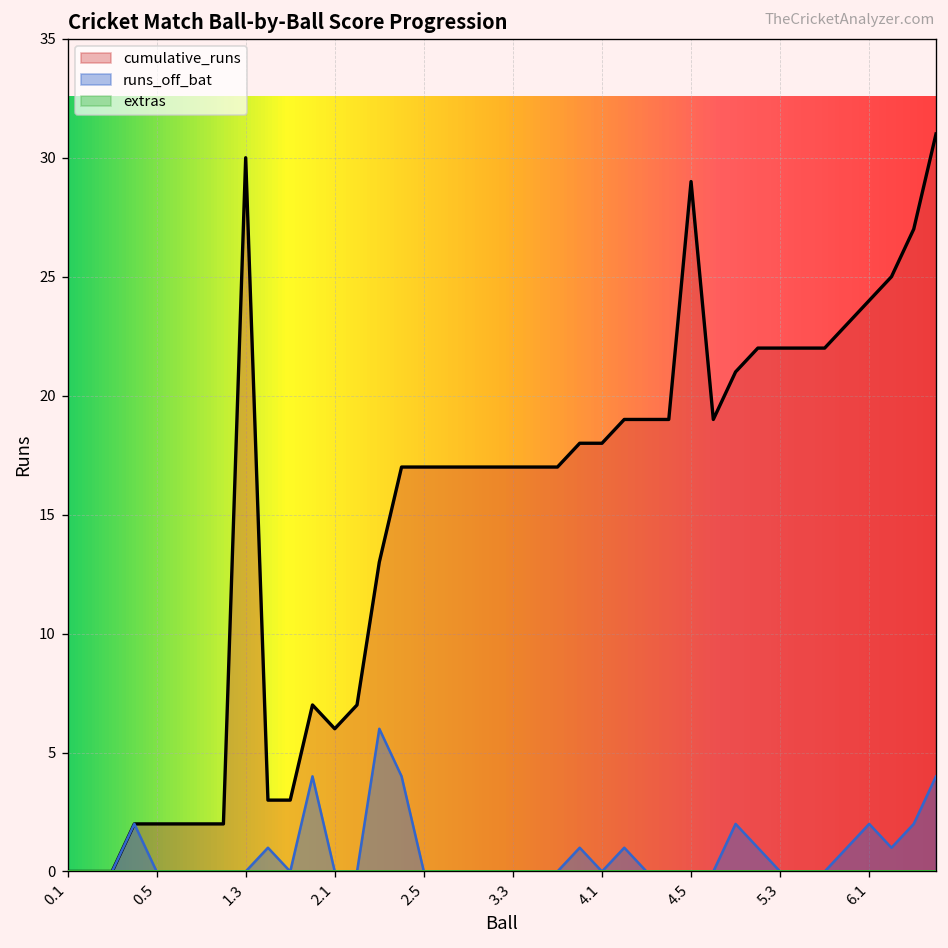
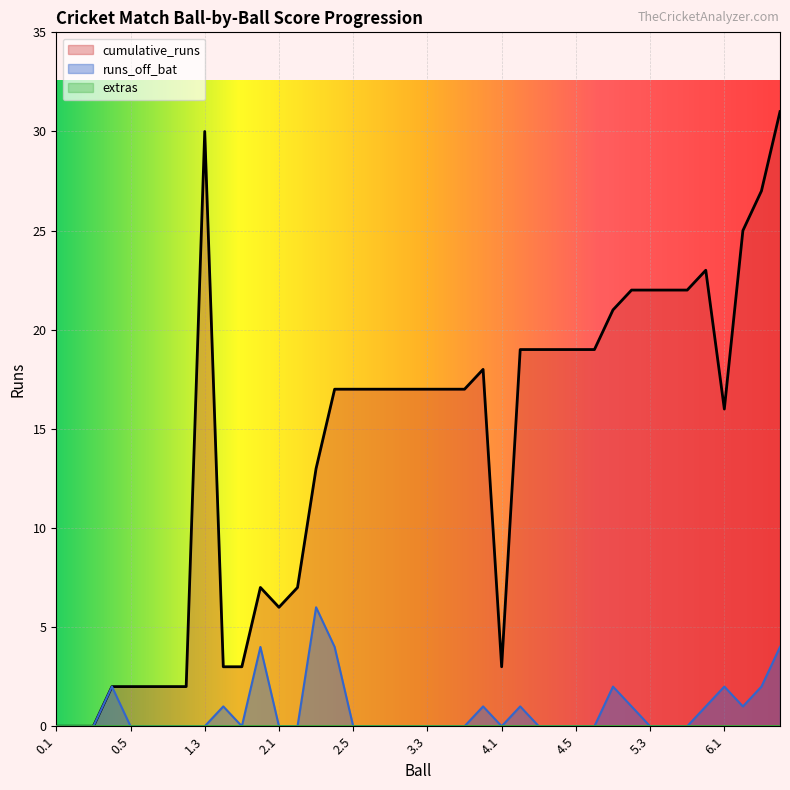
  {
    "cumulative_runs": {
      "0.5": 2,
      "1.3": 30,
      "2.1": 6,
      "2.5": 17,
      "3.3": 17,
-     "4.1": 18,
-     "4.5": 29,
+     "4.1": 3,
+     "4.5": 19,
      "5.3": 22,
-     "6.1": 24
+     "6.1": 16
    },
    "runs_off_bat": {
      "6.1": 2
    },
    "extras": {
      "6.1": 0
    }
  }
